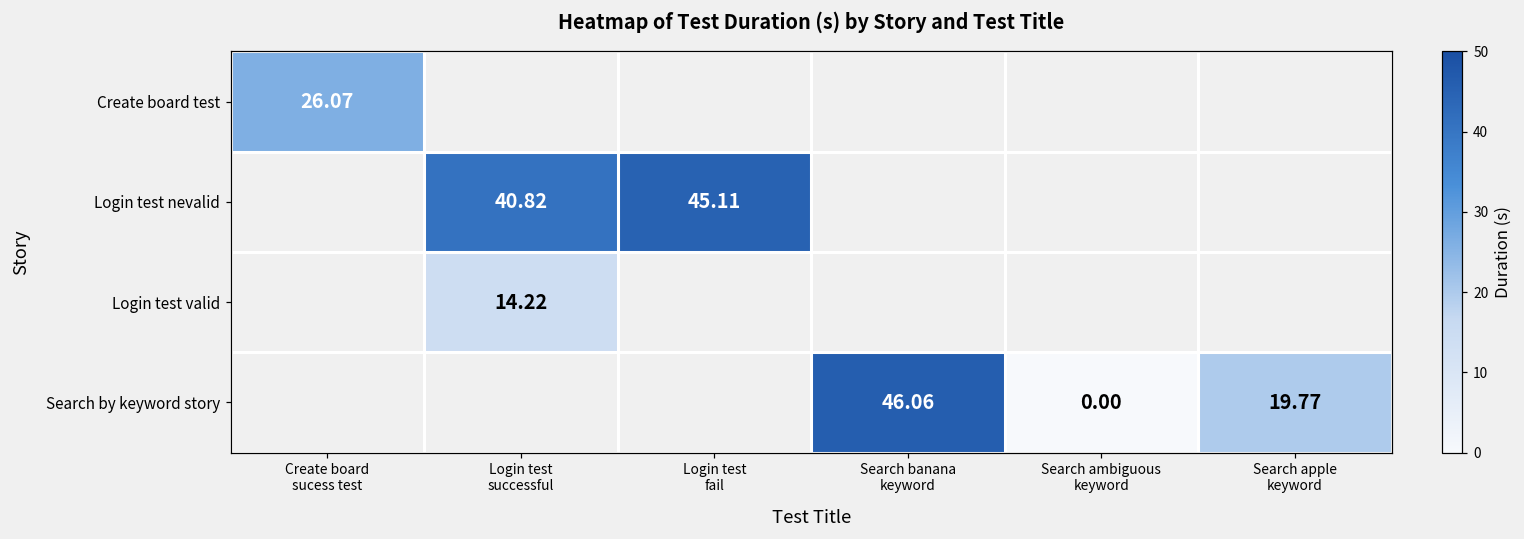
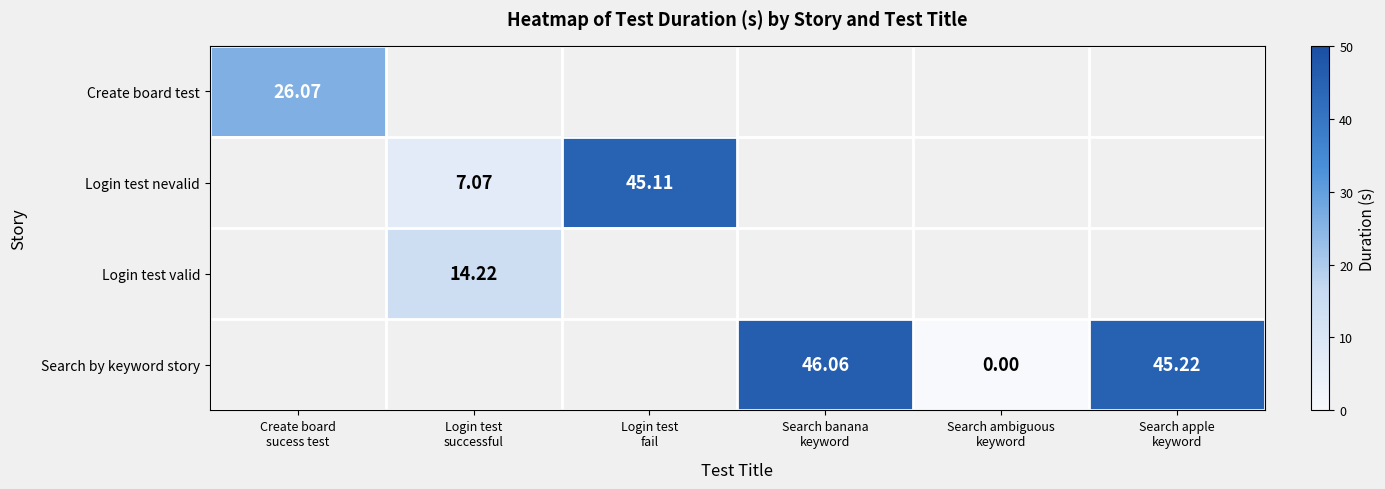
  {
    "Create board test": {
      "Create board sucess test": 26.07
    },
    "Login test nevalid": {
-     "Login test successful": 40.82,
+     "Login test successful": 7.07,
      "Login test fail": 45.11
    },
    "Login test valid": {
      "Login test successful": 14.22
    },
    "Search by keyword story": {
      "Search banana keyword": 46.06,
      "Search ambiguous keyword": 0.00,
-     "Search apple keyword": 19.77
+     "Search apple keyword": 45.22
    }
  }
